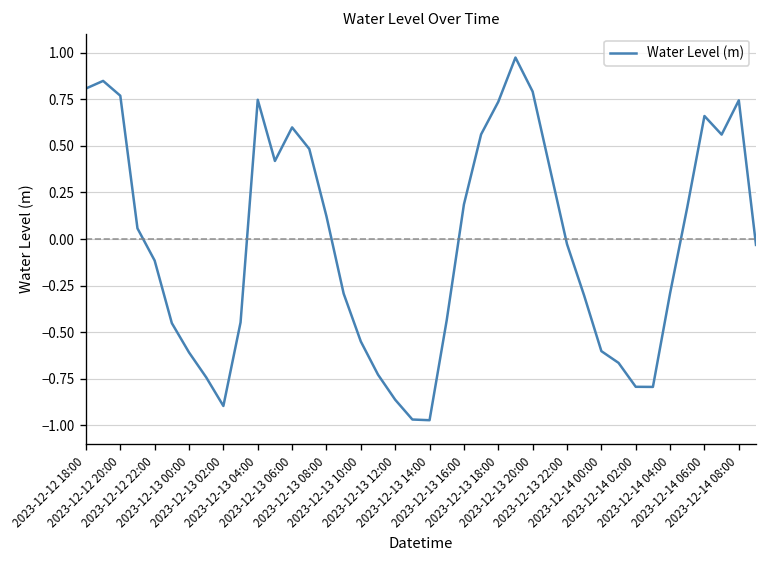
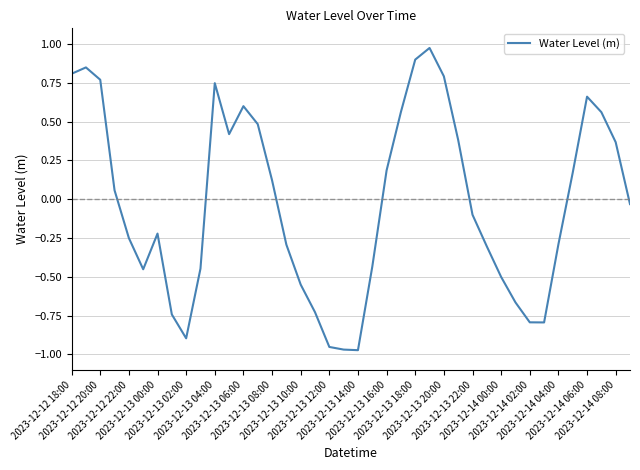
  {
    "2023-12-12 18:00": 0.81,
    "2023-12-12 20:00": 0.77,
-   "2023-12-12 22:00": -0.12,
-   "2023-12-13 00:00": -0.61,
+   "2023-12-12 22:00": -0.25,
+   "2023-12-13 00:00": -0.22,
    "2023-12-13 02:00": -0.90,
    "2023-12-13 04:00": 0.75,
    "2023-12-13 06:00": 0.60,
    "2023-12-13 08:00": 0.12,
    "2023-12-13 10:00": -0.55,
-   "2023-12-13 12:00": -0.86,
+   "2023-12-13 12:00": -0.95,
    "2023-12-13 14:00": -0.97,
    "2023-12-13 16:00": 0.19,
-   "2023-12-13 18:00": 0.74,
+   "2023-12-13 18:00": 0.90,
    "2023-12-13 20:00": 0.79,
-   "2023-12-13 22:00": -0.03,
-   "2023-12-14 00:00": -0.60,
+   "2023-12-13 22:00": -0.10,
+   "2023-12-14 00:00": -0.50,
    "2023-12-14 02:00": -0.79,
    "2023-12-14 04:00": -0.29,
    "2023-12-14 06:00": 0.66,
-   "2023-12-14 08:00": 0.74
+   "2023-12-14 08:00": 0.37
  }
